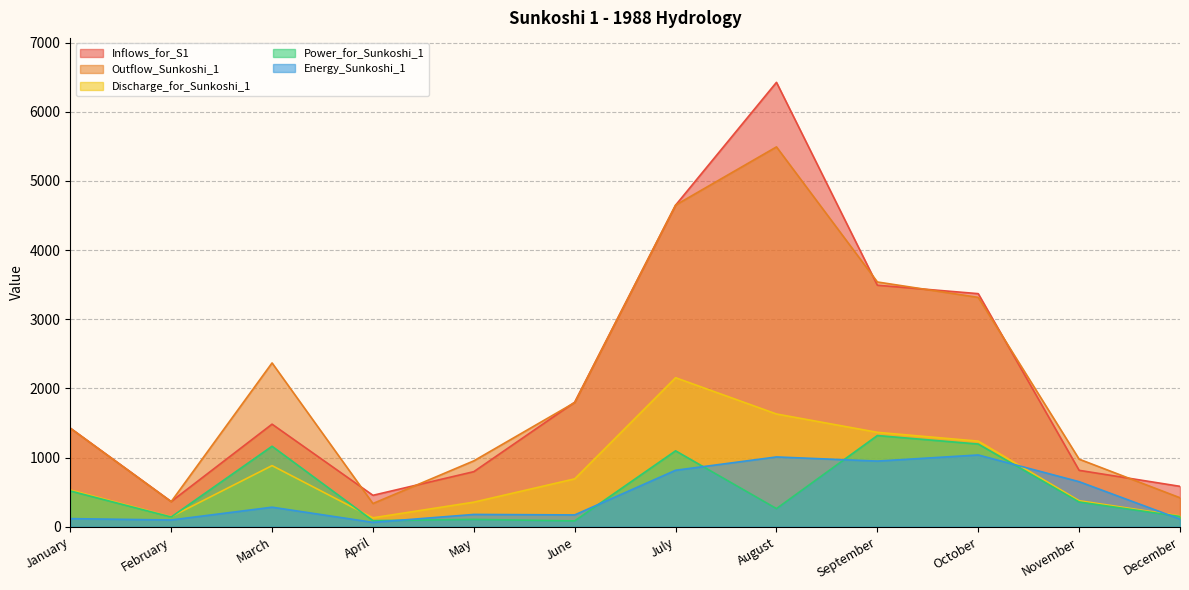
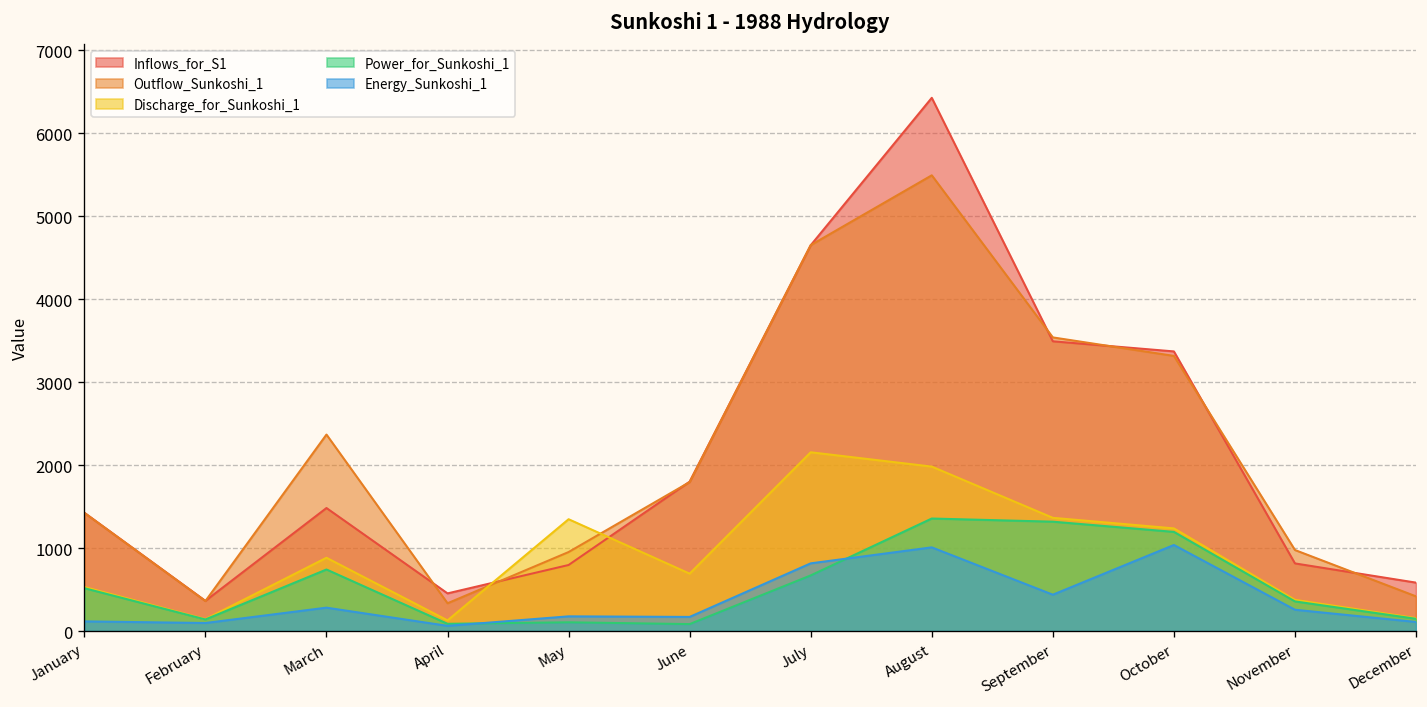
  {
    "Discharge_for_Sunkoshi_1": {
      "March": 900,
      "April": 100,
-     "May": 400,
+     "May": 1300,
      "June": 700,
      "July": 2200,
-     "August": 1600,
+     "August": 2000,
      "September": 1400,
      "October": 1200
    },
    "Power_for_Sunkoshi_1": {
-     "March": 1200,
+     "March": 700,
      "May": 100,
      "June": 100,
-     "July": 1100,
-     "August": 300,
+     "July": 700,
+     "August": 1400,
      "September": 1300,
      "October": 1200
    },
    "Energy_Sunkoshi_1": {
      "January": 100,
      "February": 100,
      "March": 300,
      "May": 200,
      "June": 200,
      "July": 800,
      "August": 1000,
-     "September": 900,
+     "September": 400,
      "October": 1000,
-     "November": 700,
+     "November": 300,
      "December": 100
    }
  }
